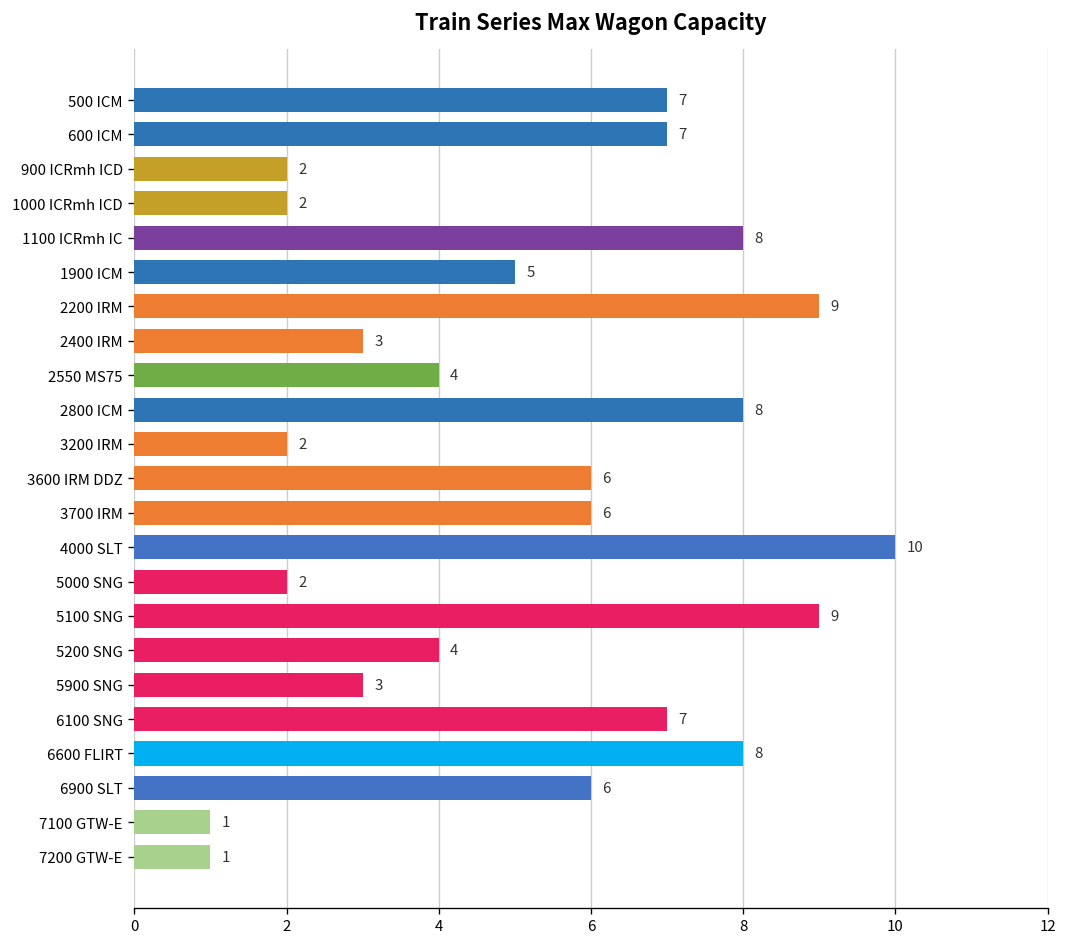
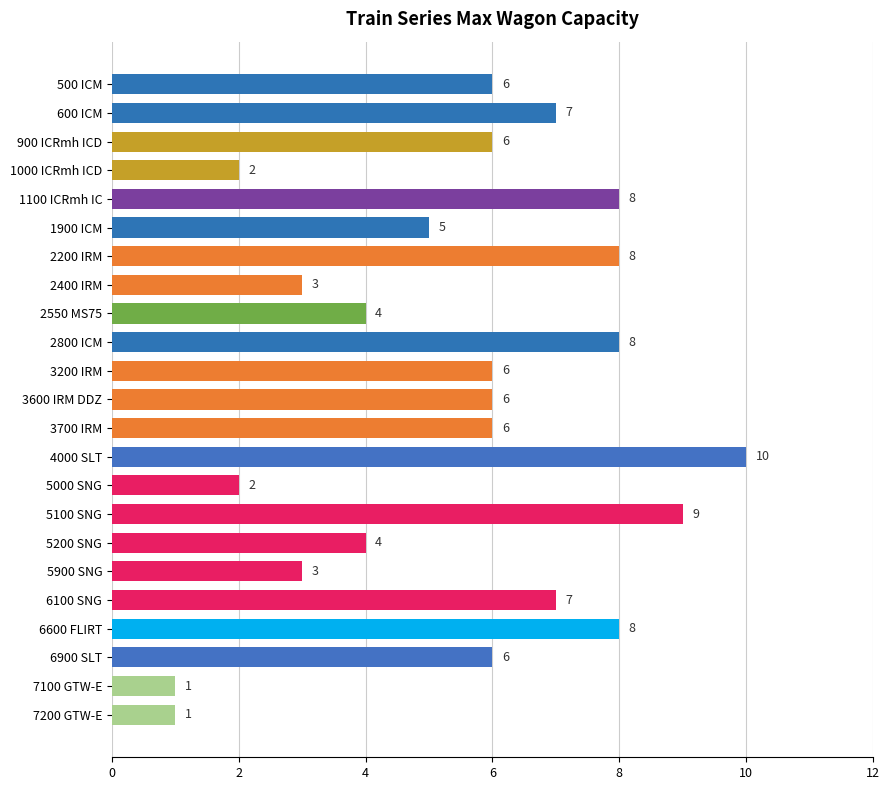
  {
-   "500 ICM": 7,
+   "500 ICM": 6,
    "600 ICM": 7,
-   "900 ICRmh ICD": 2,
+   "900 ICRmh ICD": 6,
    "1000 ICRmh ICD": 2,
    "1100 ICRmh IC": 8,
    "1900 ICM": 5,
-   "2200 IRM": 9,
+   "2200 IRM": 8,
    "2400 IRM": 3,
    "2550 MS75": 4,
    "2800 ICM": 8,
-   "3200 IRM": 2,
+   "3200 IRM": 6,
    "3600 IRM DDZ": 6,
    "3700 IRM": 6,
    "4000 SLT": 10,
    "5000 SNG": 2,
    "5100 SNG": 9,
    "5200 SNG": 4,
    "5900 SNG": 3,
    "6100 SNG": 7,
    "6600 FLIRT": 8,
    "6900 SLT": 6,
    "7100 GTW-E": 1,
    "7200 GTW-E": 1
  }
